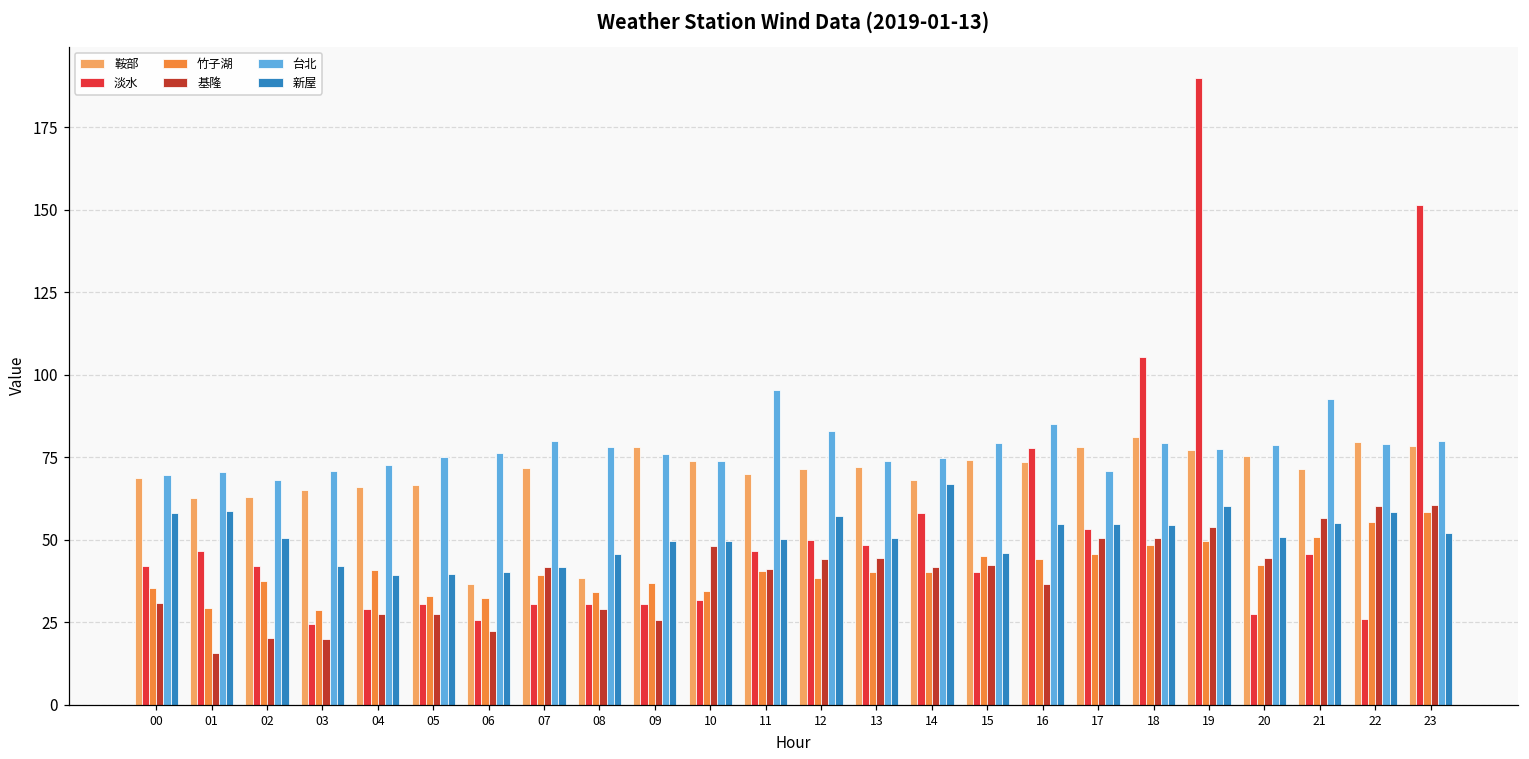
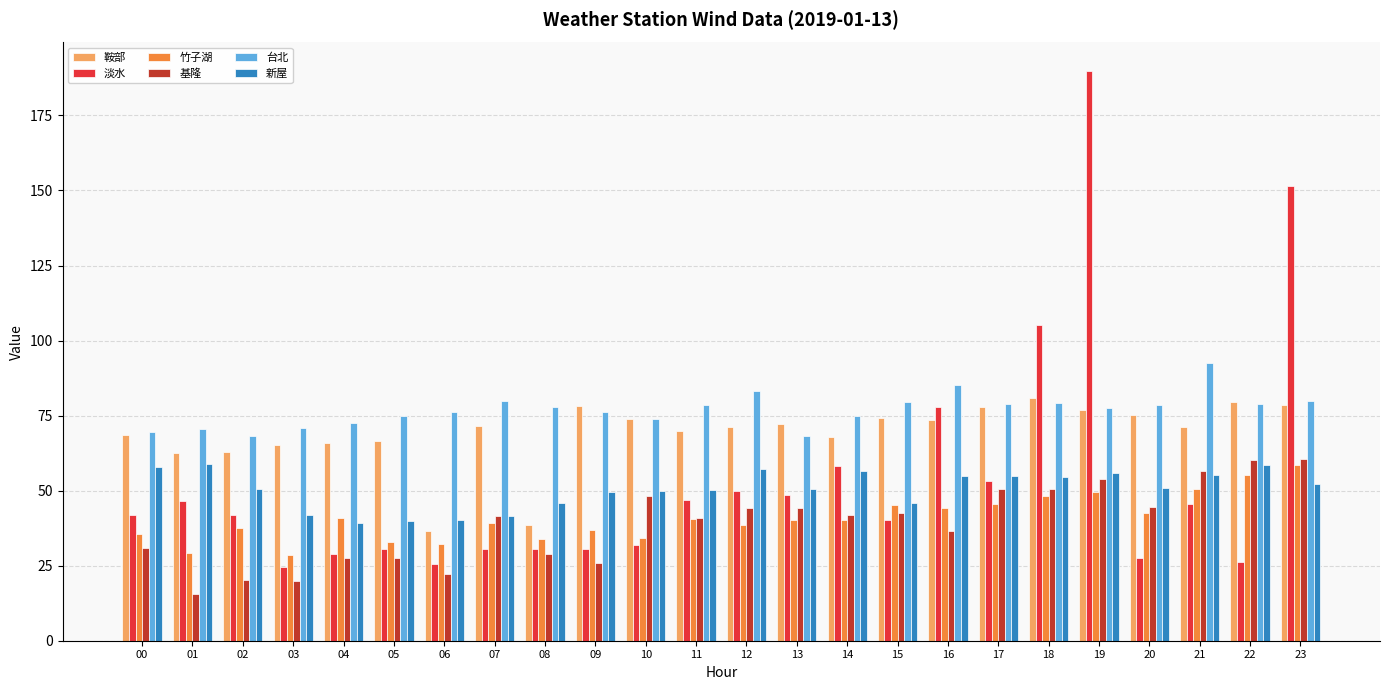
  {
    "台北": {
      "00": 69,
      "01": 71,
      "02": 68,
      "03": 71,
      "04": 72,
      "05": 75,
      "06": 76,
      "07": 80,
      "08": 78,
      "09": 76,
      "10": 74,
-     "11": 95,
+     "11": 79,
      "12": 83,
-     "13": 74,
+     "13": 68,
      "14": 75,
      "15": 79,
      "16": 85,
-     "17": 71,
+     "17": 79,
      "18": 79,
      "19": 78,
      "20": 79,
      "21": 92,
      "22": 79,
      "23": 80
    },
    "新屋": {
      "00": 58,
      "01": 59,
      "02": 51,
      "03": 42,
      "04": 39,
      "05": 40,
      "06": 40,
      "07": 42,
      "08": 46,
      "09": 50,
      "10": 50,
      "11": 50,
      "12": 57,
      "13": 51,
-     "14": 67,
+     "14": 56,
      "15": 46,
      "16": 55,
      "17": 55,
      "18": 55,
-     "19": 60,
+     "19": 56,
      "20": 51,
      "21": 55,
      "22": 58,
      "23": 52
    }
  }
